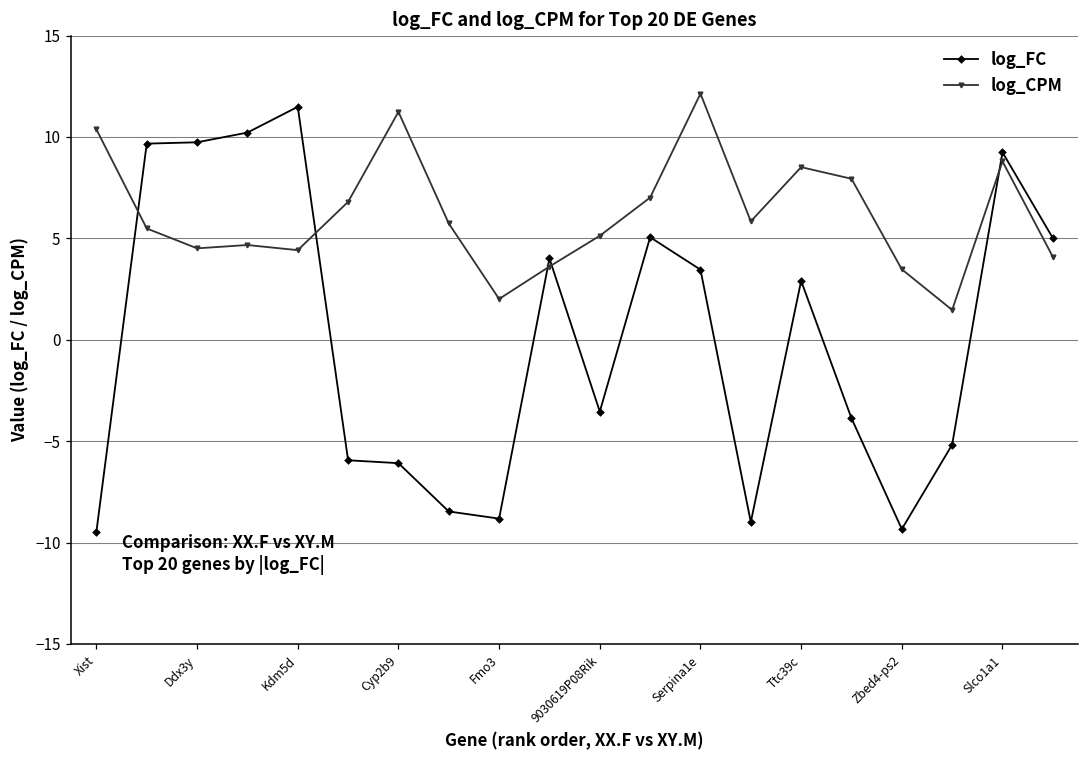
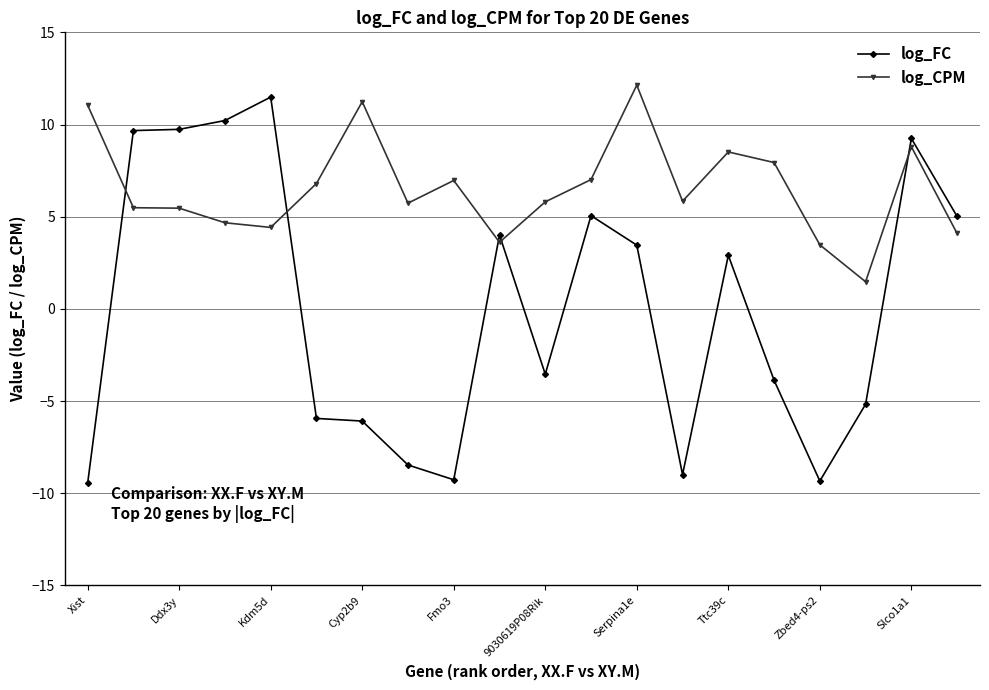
  {
    "log_FC": {
      "Ddx3y": 9.7,
      "Kdm5d": 11.5,
      "Cyp2b9": -6.1,
-     "Fmo3": -8.8,
+     "Fmo3": -9.3,
      "9030619P08Rik": -3.5,
      "Serpina1e": 3.5,
      "Ttc39c": 2.9,
      "Zbed4-ps2": -9.3,
      "Slco1a1": 9.2
    },
    "log_CPM": {
-     "Xist": 10.4,
-     "Ddx3y": 4.5,
+     "Xist": 11.1,
+     "Ddx3y": 5.5,
      "Kdm5d": 4.4,
      "Cyp2b9": 11.2,
-     "Fmo3": 2.0,
-     "9030619P08Rik": 5.1,
+     "Fmo3": 7.0,
+     "9030619P08Rik": 5.8,
      "Serpina1e": 12.1,
      "Ttc39c": 8.5,
      "Zbed4-ps2": 3.5,
      "Slco1a1": 8.8
    }
  }
